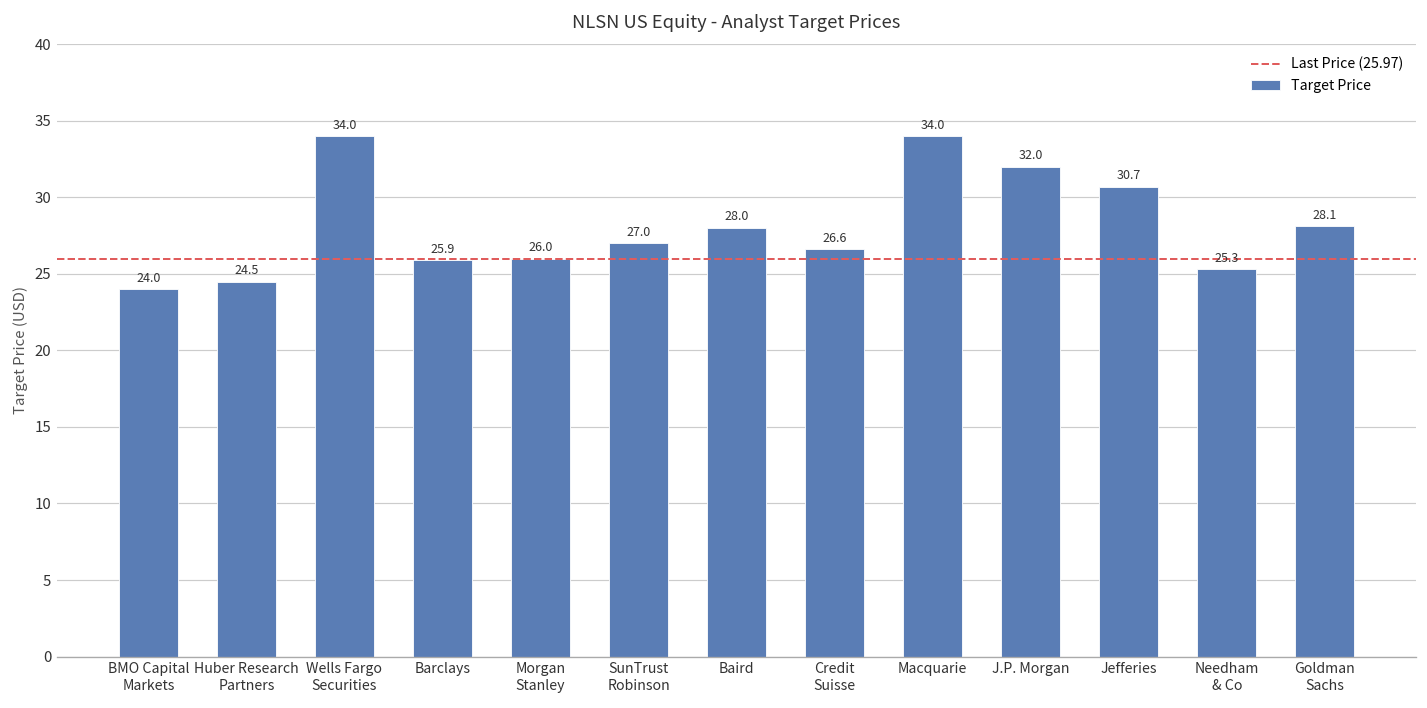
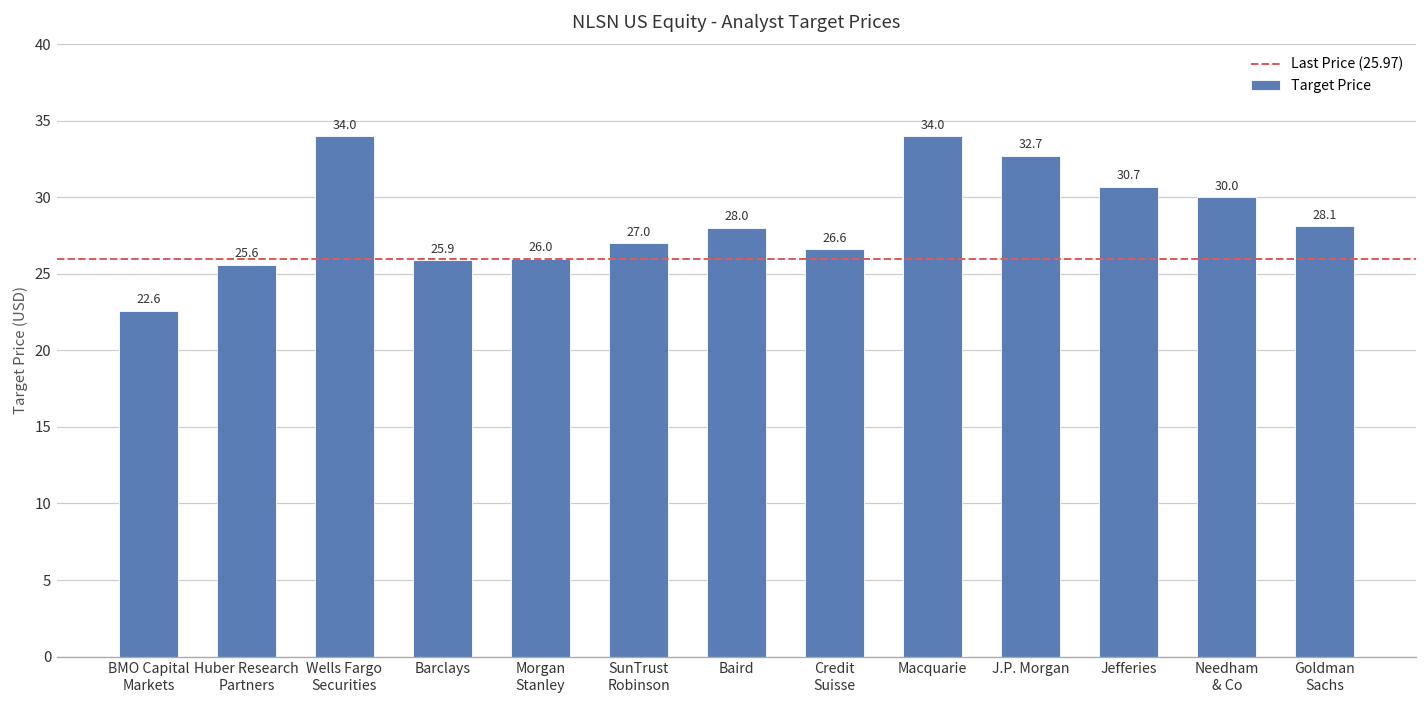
  {
-   "BMO Capital Markets": 24.0,
-   "Huber Research Partners": 24.5,
+   "BMO Capital Markets": 22.6,
+   "Huber Research Partners": 25.6,
    "Wells Fargo Securities": 34.0,
    "Barclays": 25.9,
    "Morgan Stanley": 26.0,
    "SunTrust Robinson": 27.0,
    "Baird": 28.0,
    "Credit Suisse": 26.6,
    "Macquarie": 34.0,
-   "J.P. Morgan": 32.0,
+   "J.P. Morgan": 32.7,
    "Jefferies": 30.7,
-   "Needham & Co": 25.3,
+   "Needham & Co": 30.0,
    "Goldman Sachs": 28.1
  }
